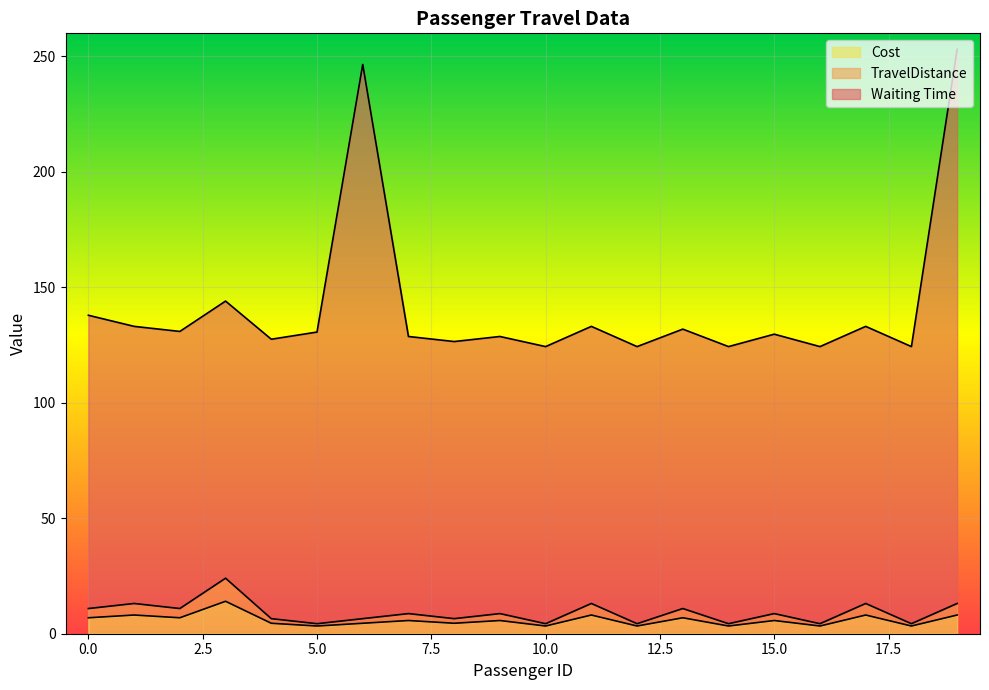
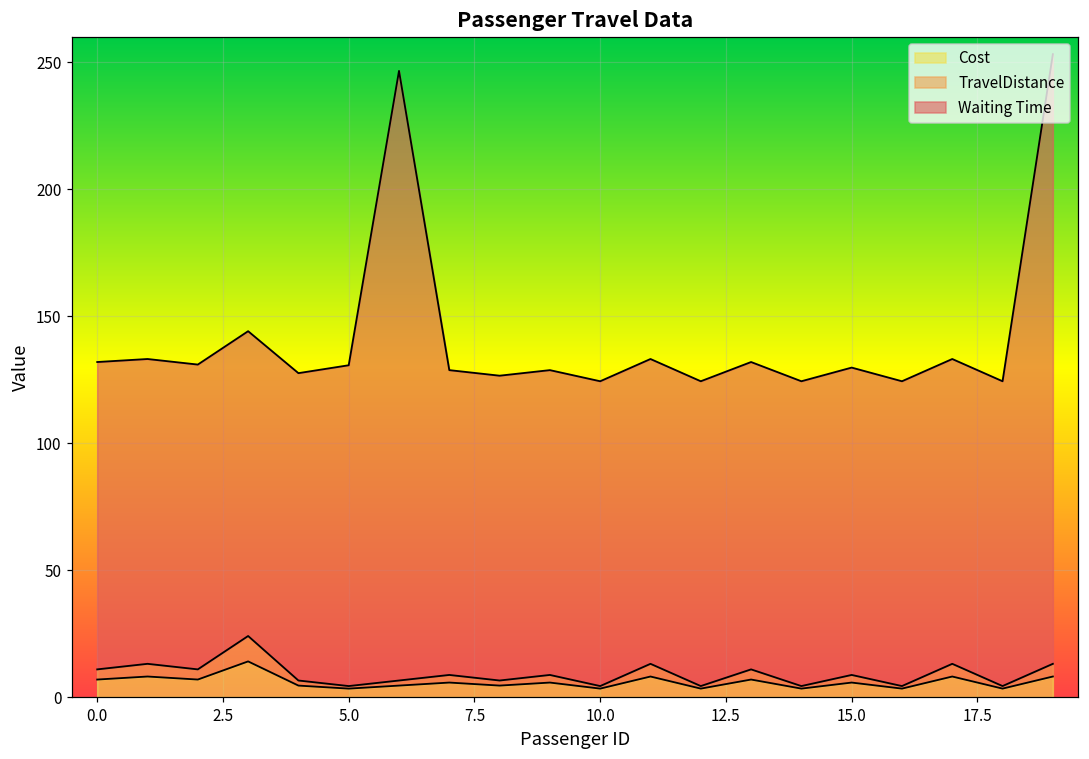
  {
    "Waiting Time": {
-     "0.0": 127,
+     "0.0": 121,
      "5.0": 126,
      "10.0": 120,
      "15.0": 121
    }
  }
